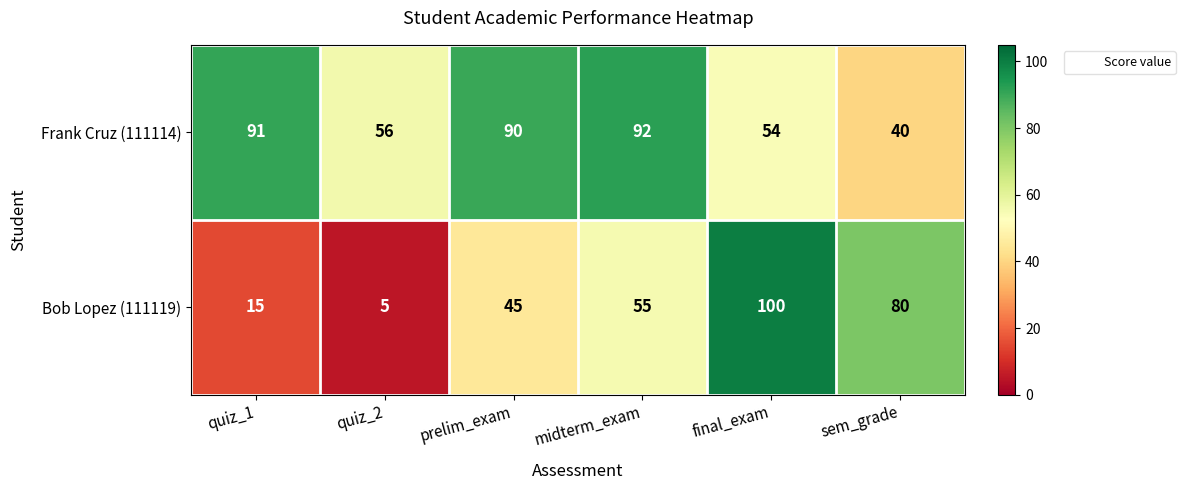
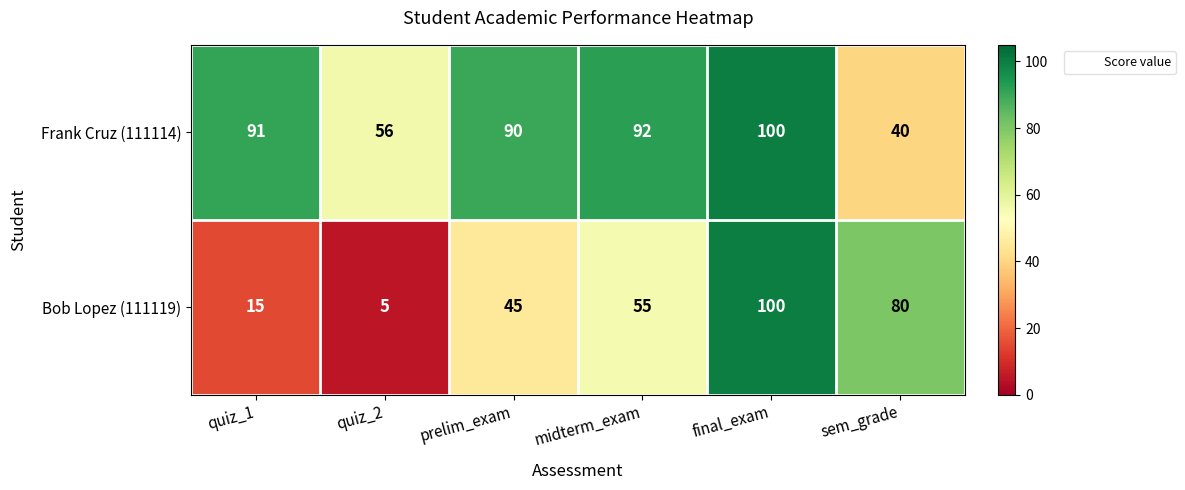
  {
    "Frank Cruz (111114)": {
      "quiz_1": 91,
      "quiz_2": 56,
      "prelim_exam": 90,
      "midterm_exam": 92,
-     "final_exam": 54,
+     "final_exam": 100,
      "sem_grade": 40
    },
    "Bob Lopez (111119)": {
      "quiz_1": 15,
      "quiz_2": 5,
      "prelim_exam": 45,
      "midterm_exam": 55,
      "final_exam": 100,
      "sem_grade": 80
    }
  }
